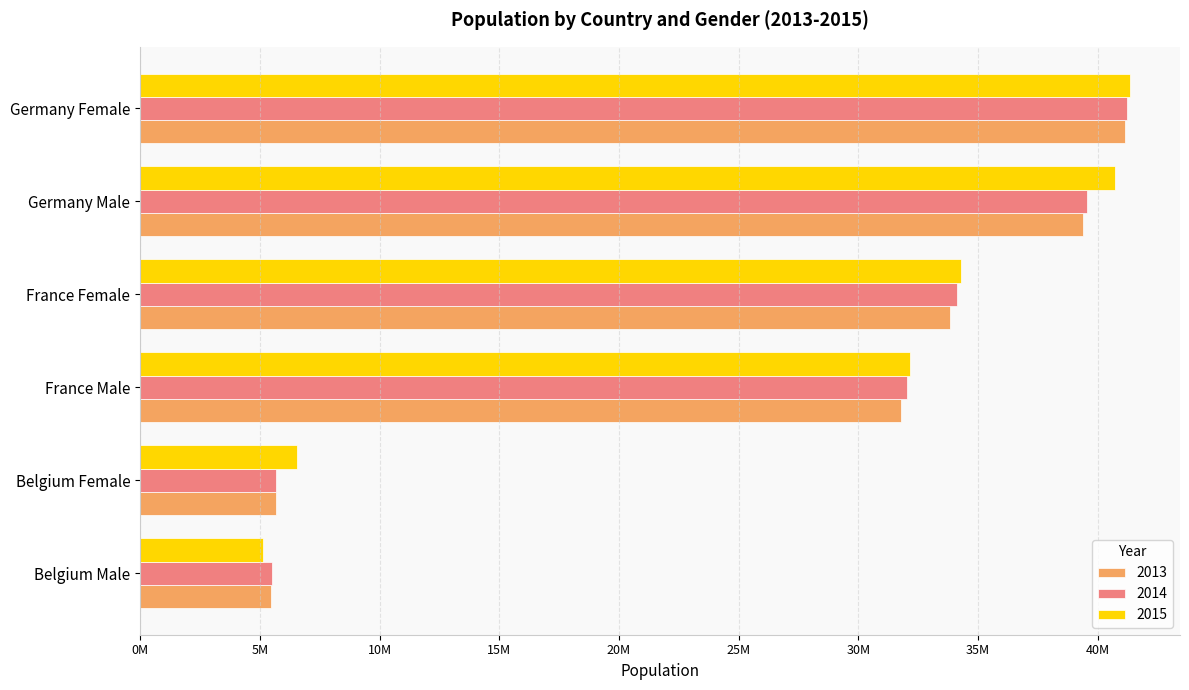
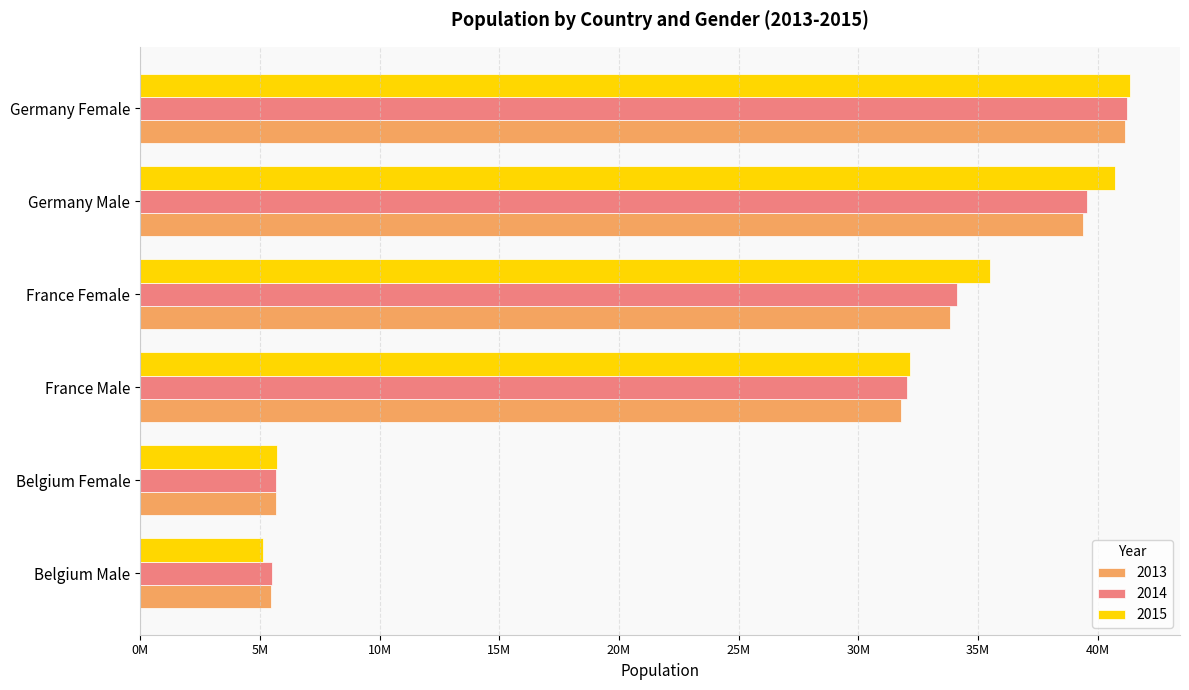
  {
    "2015": {
      "Germany Female": 41400000,
      "Germany Male": 40700000,
-     "France Female": 34300000,
+     "France Female": 35500000,
      "France Male": 32200000,
-     "Belgium Female": 6500000,
+     "Belgium Female": 5700000,
      "Belgium Male": 5100000
    }
  }
